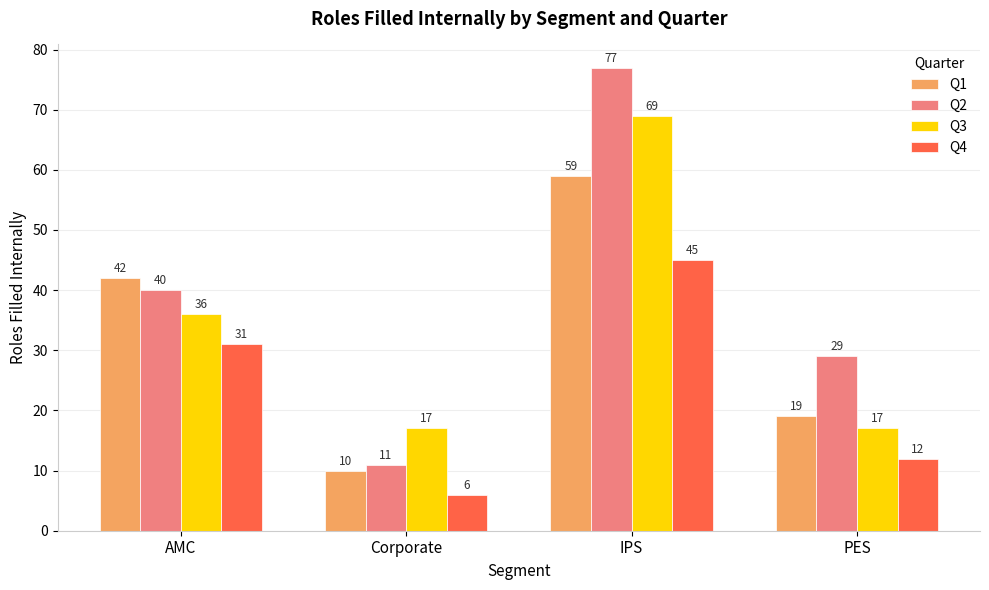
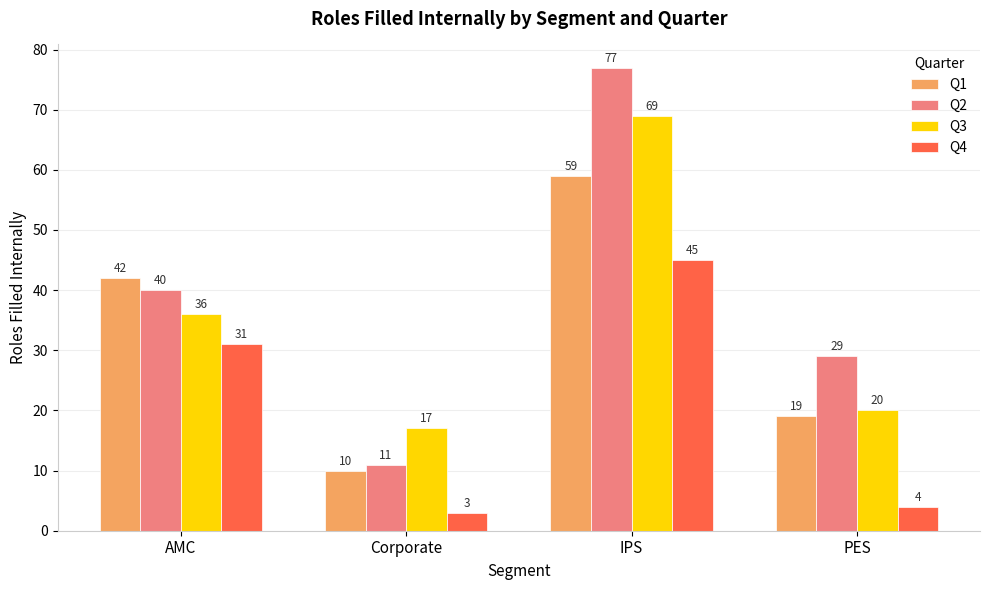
  {
    "Q3": {
      "AMC": 36,
      "Corporate": 17,
      "IPS": 69,
-     "PES": 17
+     "PES": 20
    },
    "Q4": {
      "AMC": 31,
-     "Corporate": 6,
+     "Corporate": 3,
      "IPS": 45,
-     "PES": 12
+     "PES": 4
    }
  }
